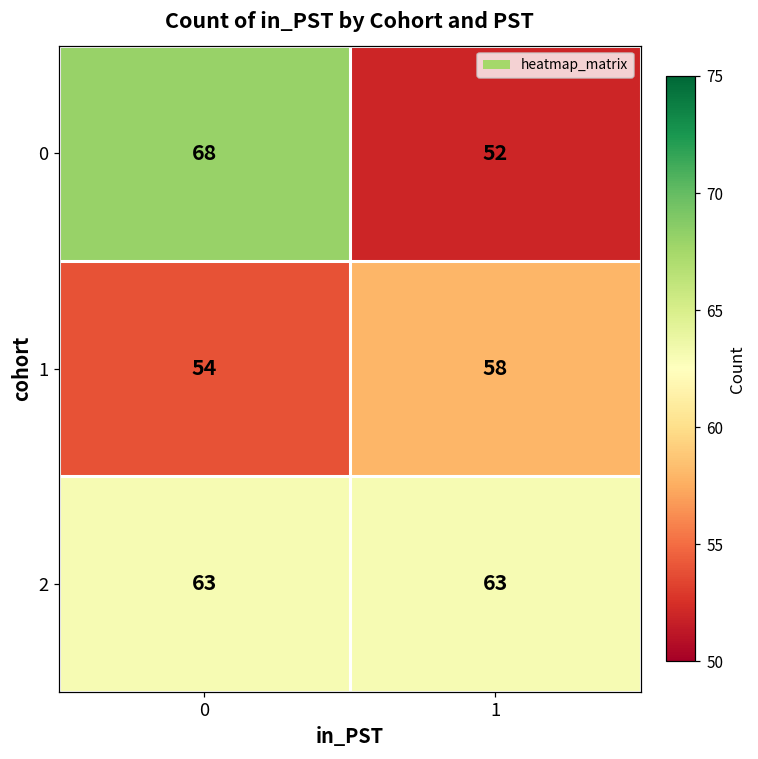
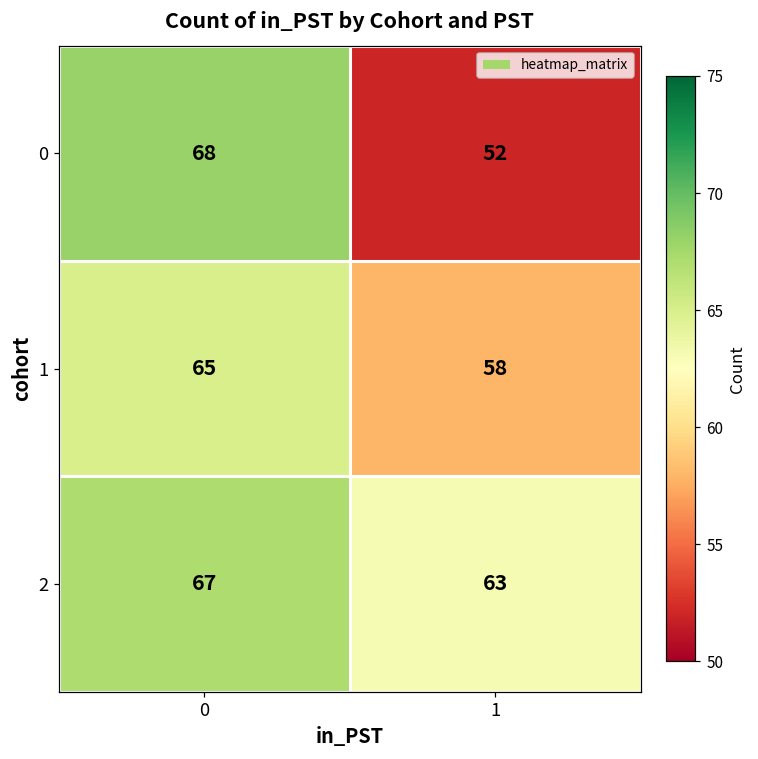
  {
    "0": {
      "0": 68,
      "1": 52
    },
    "1": {
-     "0": 54,
+     "0": 65,
      "1": 58
    },
    "2": {
-     "0": 63,
+     "0": 67,
      "1": 63
    }
  }
